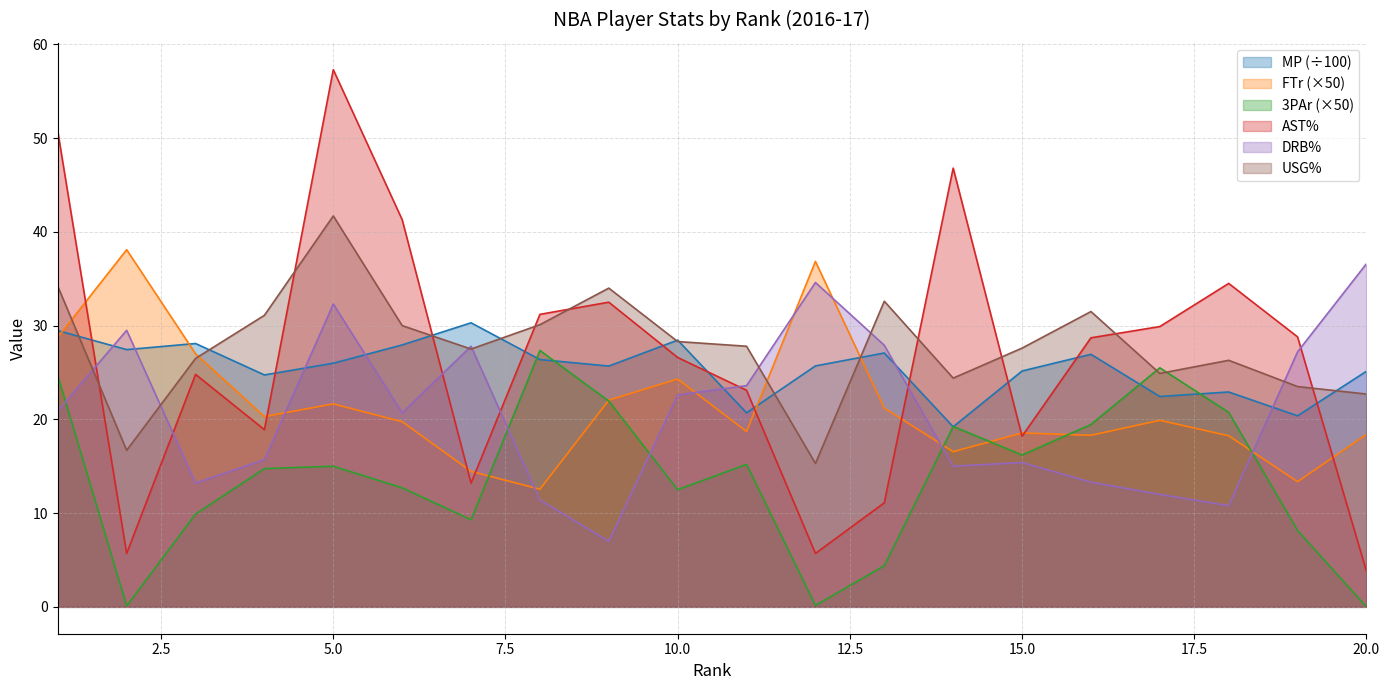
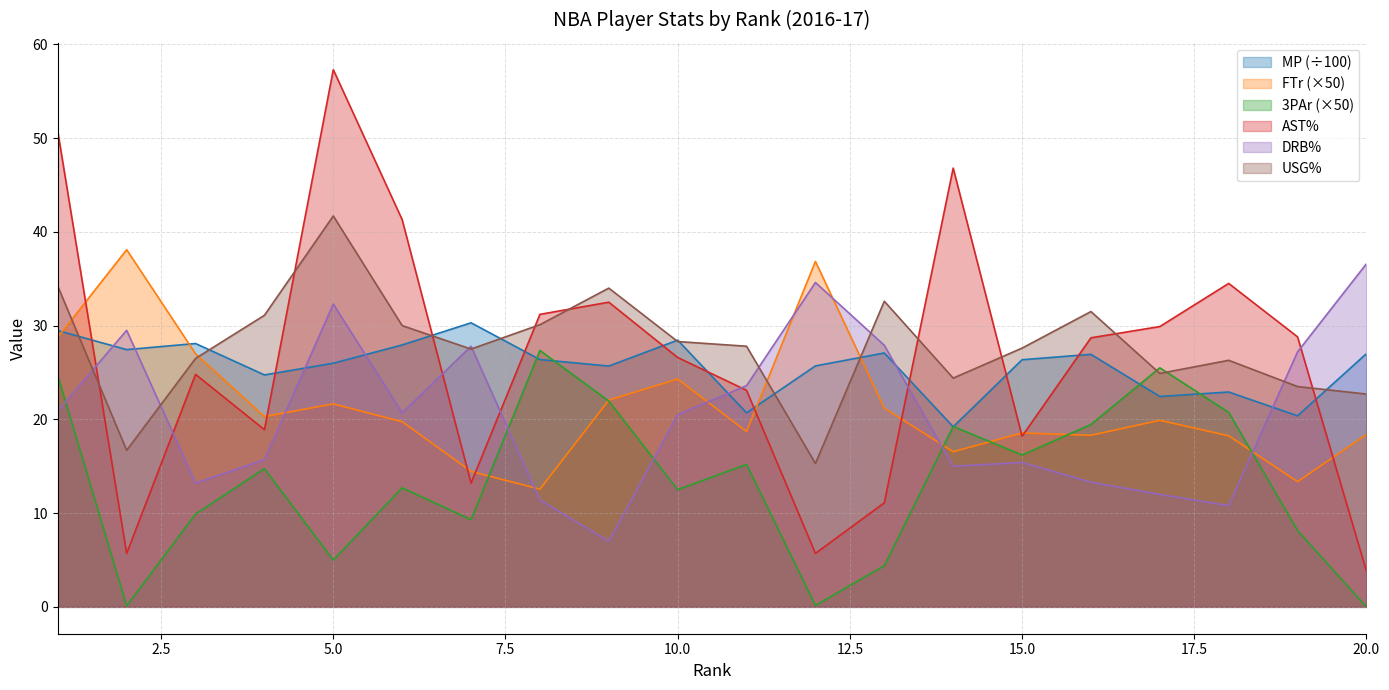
  {
    "MP (÷100)": {
      "5.0": 26,
-     "15.0": 25,
-     "20.0": 25
+     "15.0": 26,
+     "20.0": 27
    },
    "3PAr (×50)": {
-     "5.0": 15,
+     "5.0": 5,
      "10.0": 13,
      "15.0": 16,
      "20.0": 0
    },
    "DRB%": {
      "5.0": 32,
-     "10.0": 23,
+     "10.0": 21,
      "15.0": 15,
      "20.0": 37
    }
  }
